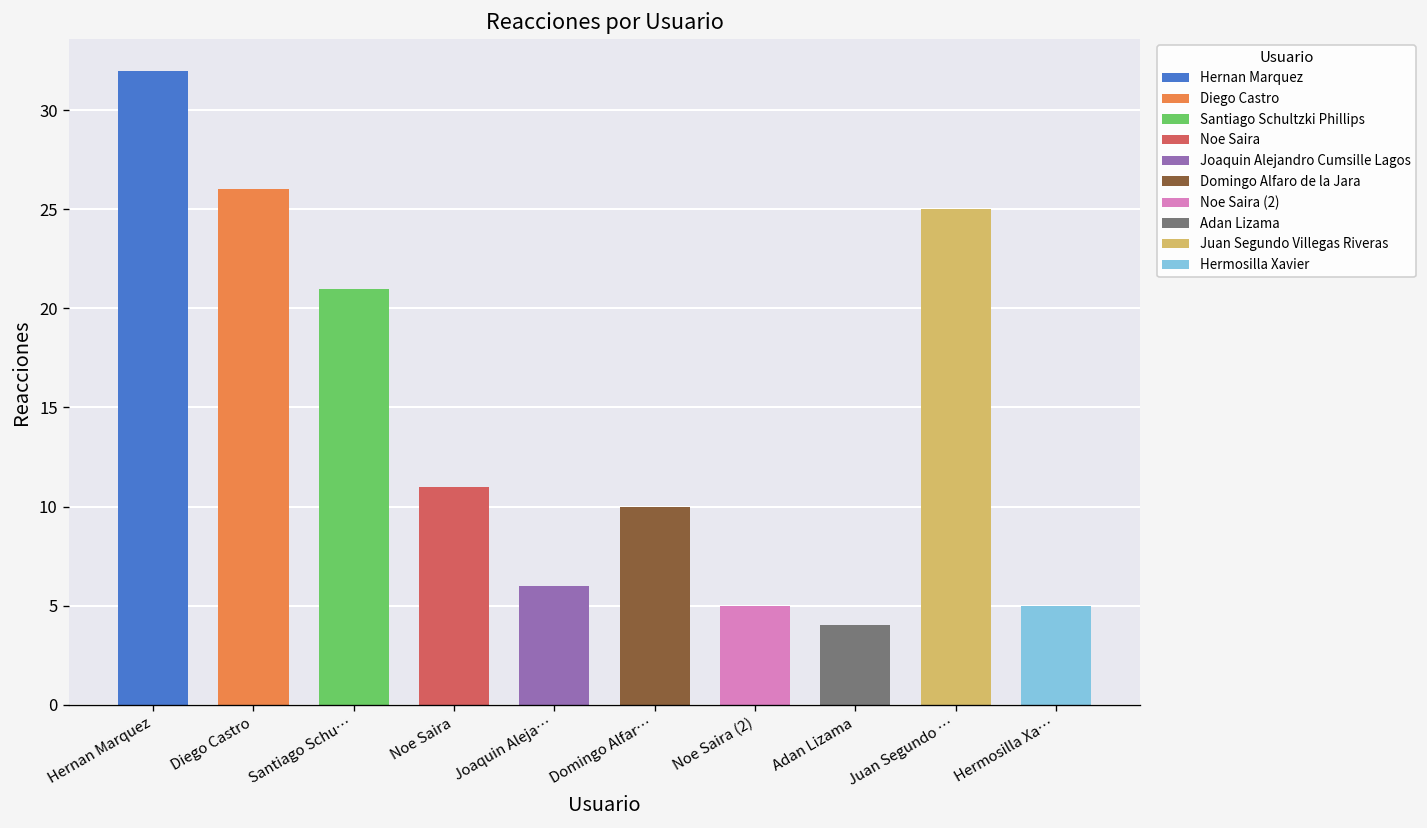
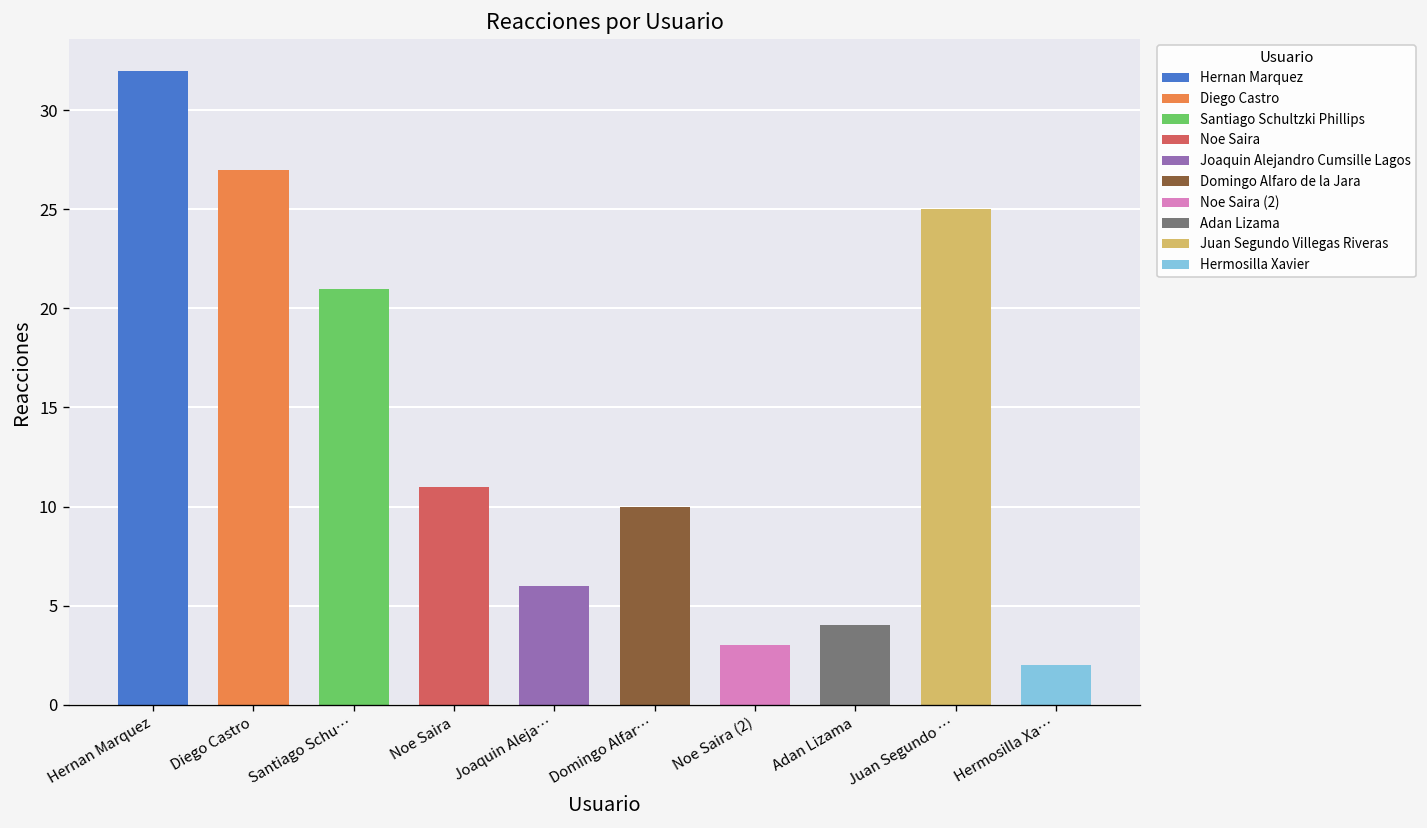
  {
    "Hernan Marquez": 32,
-   "Diego Castro": 26,
+   "Diego Castro": 27,
    "Santiago Schu…": 21,
    "Noe Saira": 11,
    "Joaquin Aleja…": 6,
    "Domingo Alfar…": 10,
-   "Noe Saira (2)": 5,
+   "Noe Saira (2)": 3,
    "Adan Lizama": 4,
    "Juan Segundo …": 25,
-   "Hermosilla Xa…": 5
+   "Hermosilla Xa…": 2
  }
